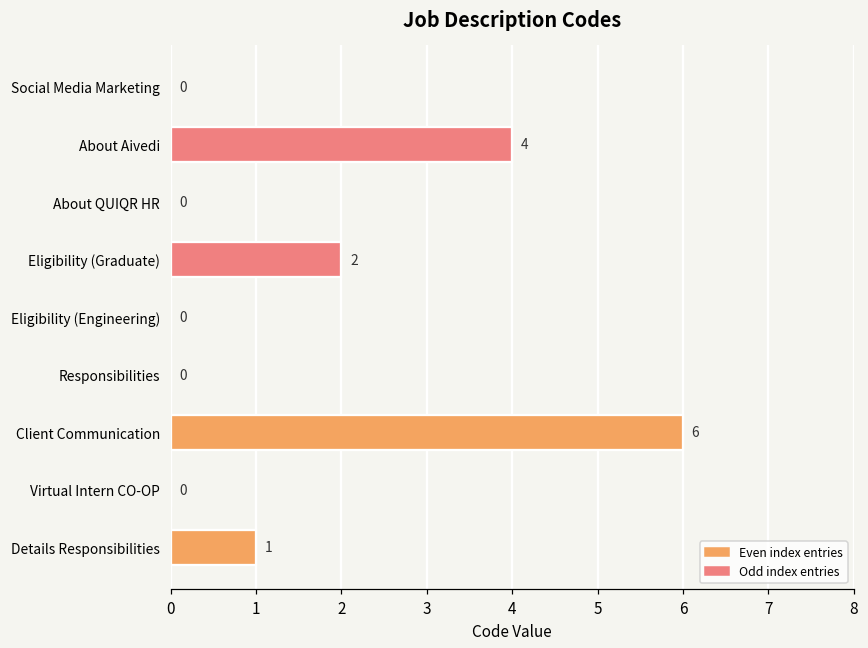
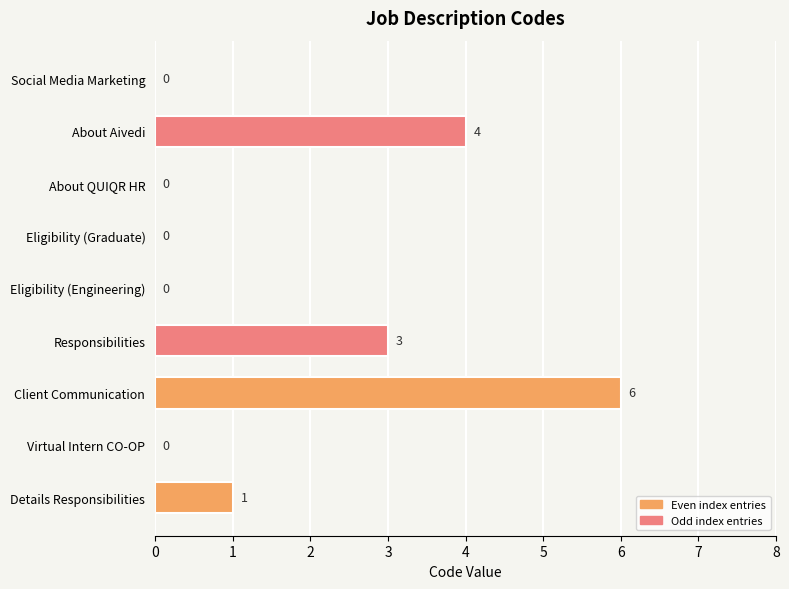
  {
    "Social Media Marketing": 0,
    "About Aivedi": 4,
    "About QUIQR HR": 0,
-   "Eligibility (Graduate)": 2,
+   "Eligibility (Graduate)": 0,
    "Eligibility (Engineering)": 0,
-   "Responsibilities": 0,
+   "Responsibilities": 3,
    "Client Communication": 6,
    "Virtual Intern CO-OP": 0,
    "Details Responsibilities": 1
  }
